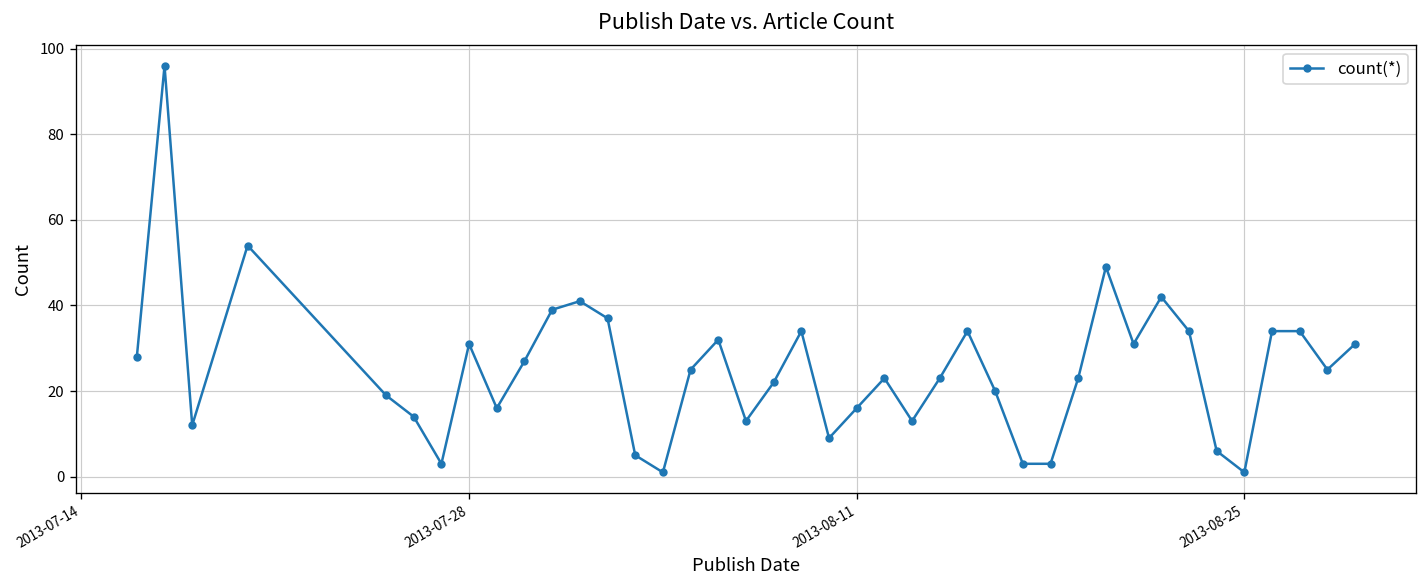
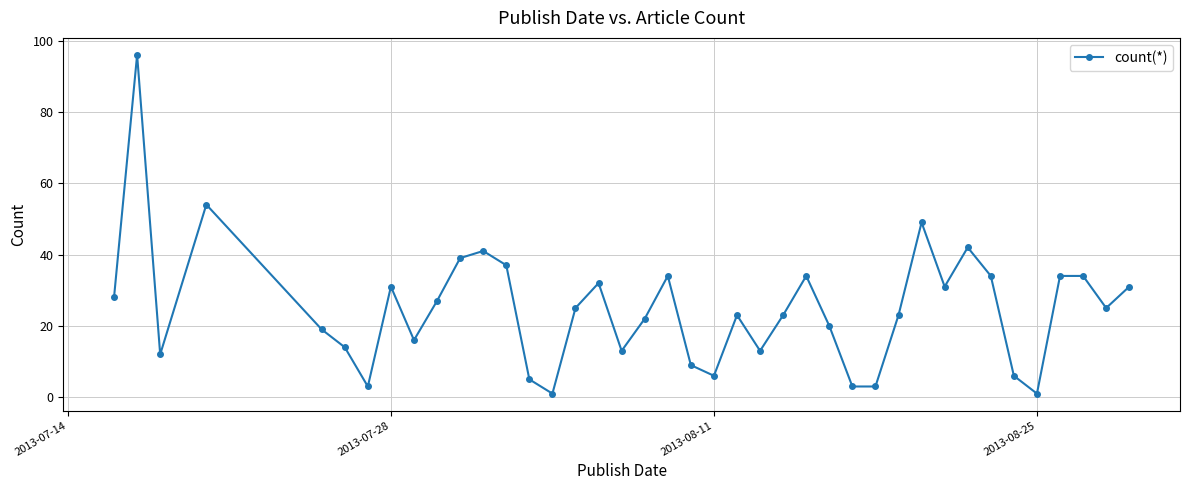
  {
    "2013-07-28": 31,
-   "2013-08-11": 16,
+   "2013-08-11": 6,
    "2013-08-25": 1
  }
